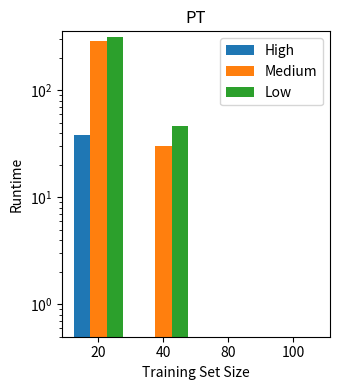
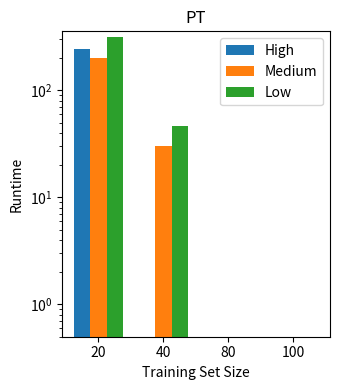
  {
    "High": {
-     "20": 38
+     "20": 240
    },
    "Medium": {
-     "20": 290,
+     "20": 200,
      "40": 30
    },
    "Low": {
      "20": 320,
      "40": 46
    }
  }
